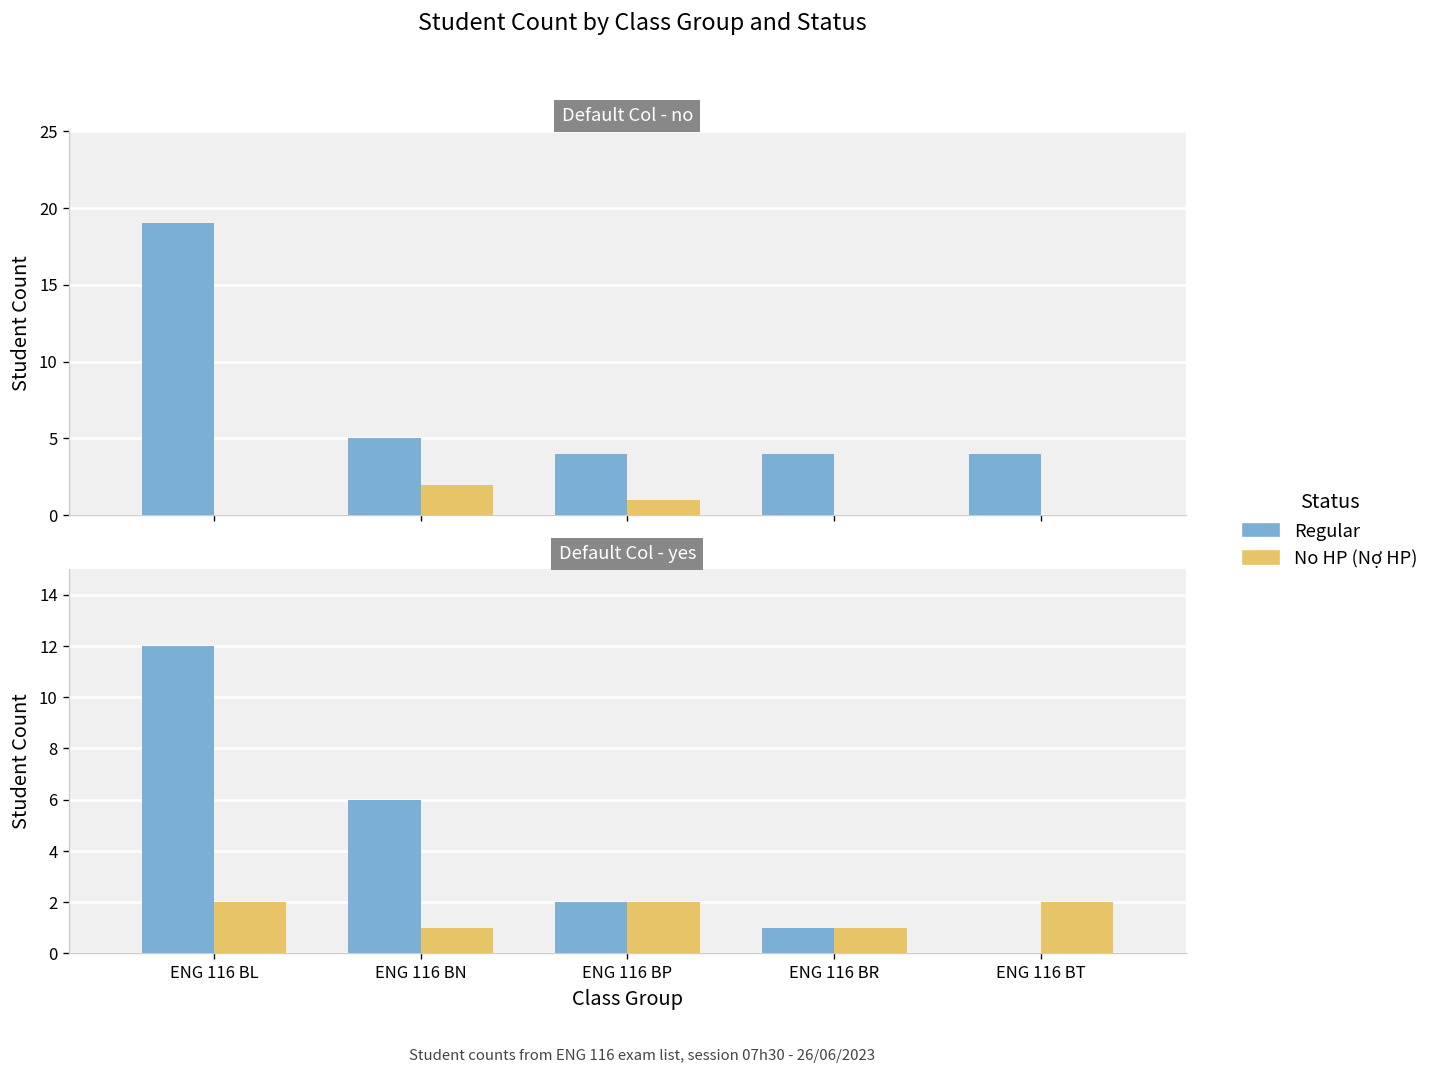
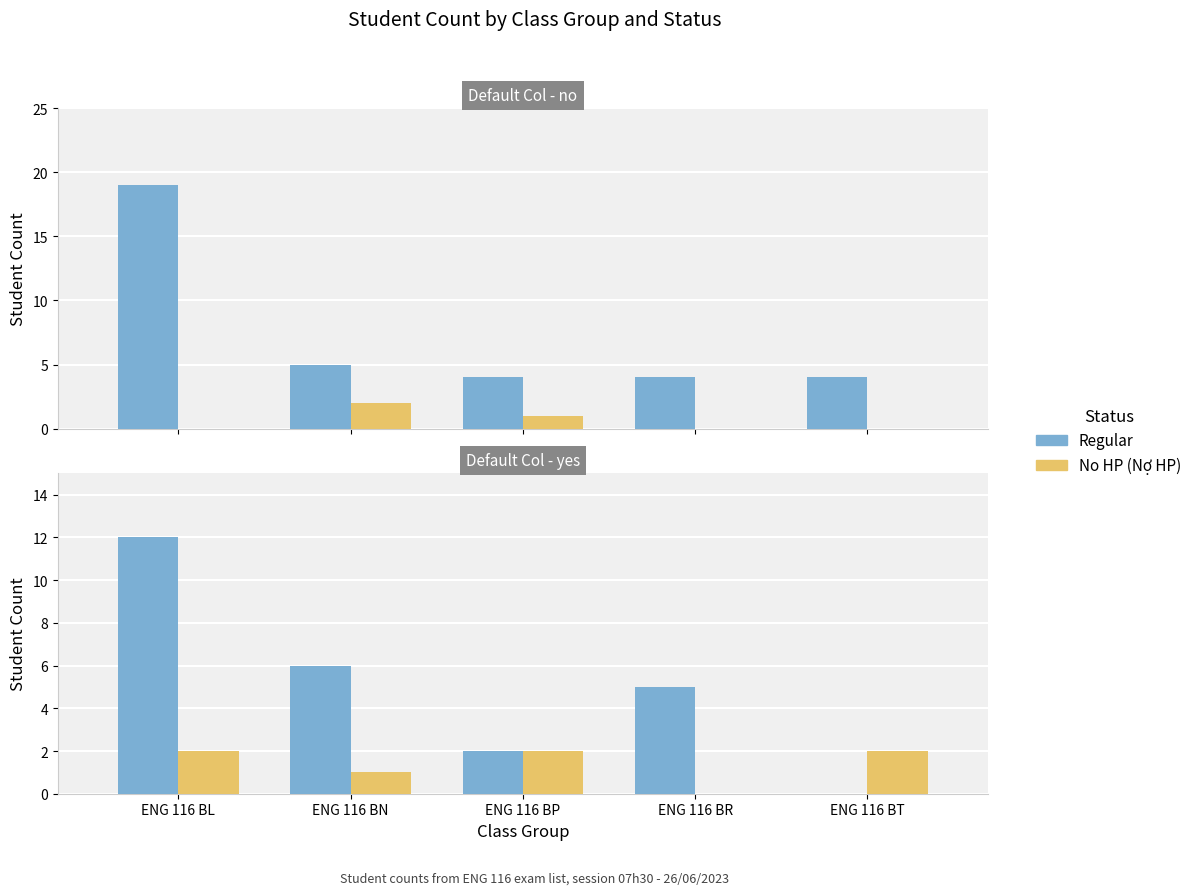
  {
    "Default Col - yes": {
      "Regular": {
        "ENG 116 BL": 12,
        "ENG 116 BN": 6,
        "ENG 116 BP": 2,
-       "ENG 116 BR": 1,
+       "ENG 116 BR": 5,
        "ENG 116 BT": 0
      },
      "No HP (Nợ HP)": {
        "ENG 116 BL": 2,
        "ENG 116 BN": 1,
        "ENG 116 BP": 2,
-       "ENG 116 BR": 1,
+       "ENG 116 BR": 0,
        "ENG 116 BT": 2
      }
    }
  }
